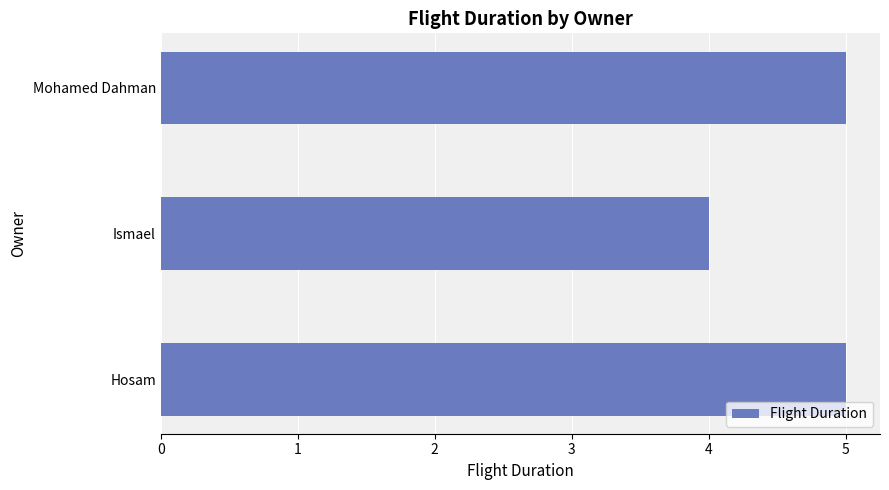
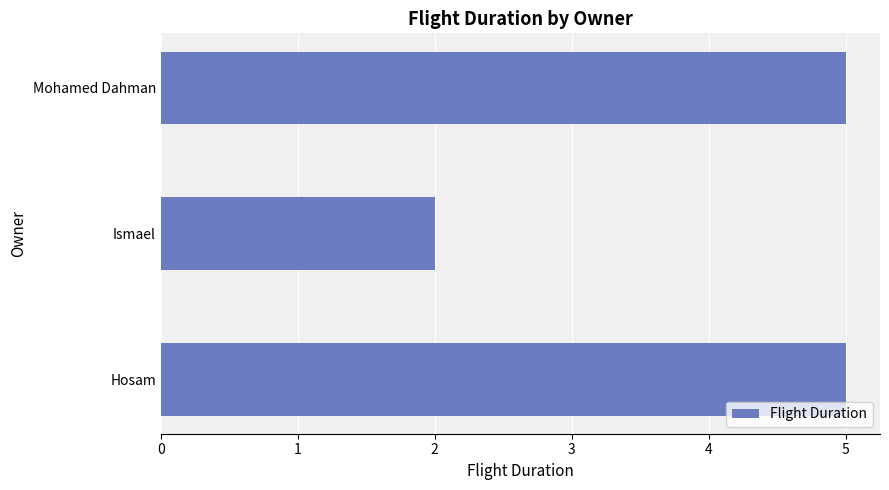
  {
    "Mohamed Dahman": 5,
-   "Ismael": 4,
+   "Ismael": 2,
    "Hosam": 5
  }
